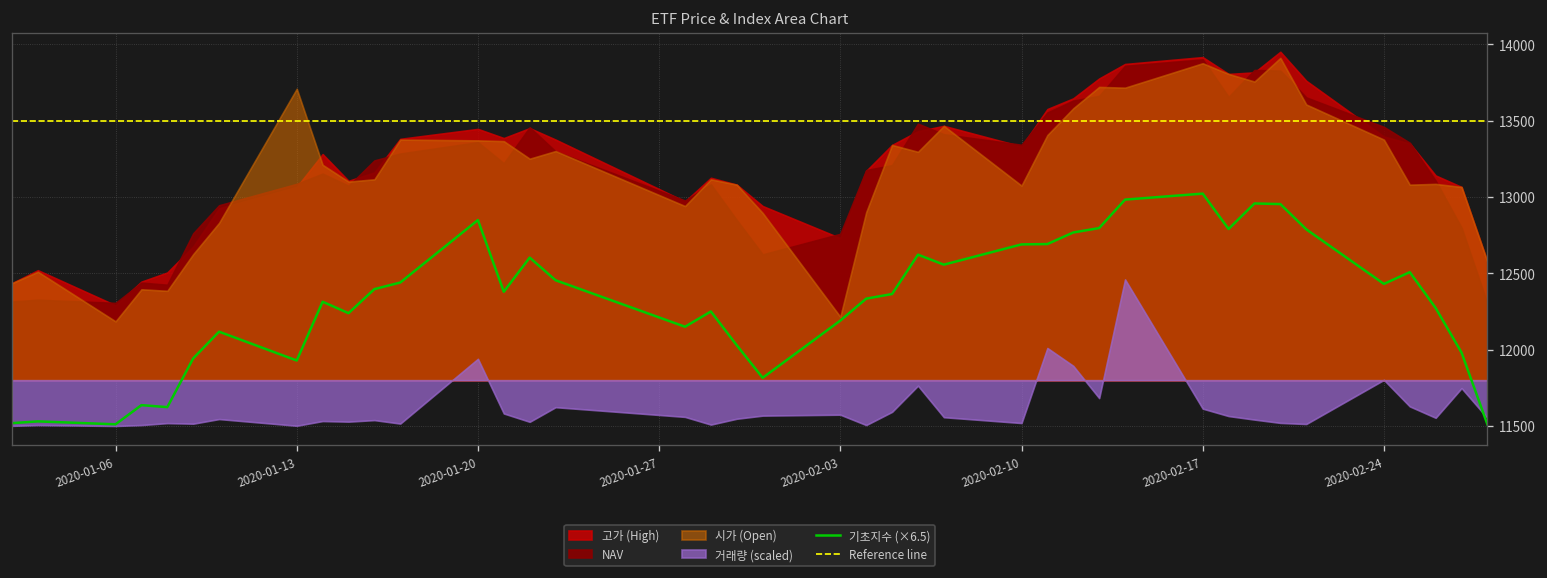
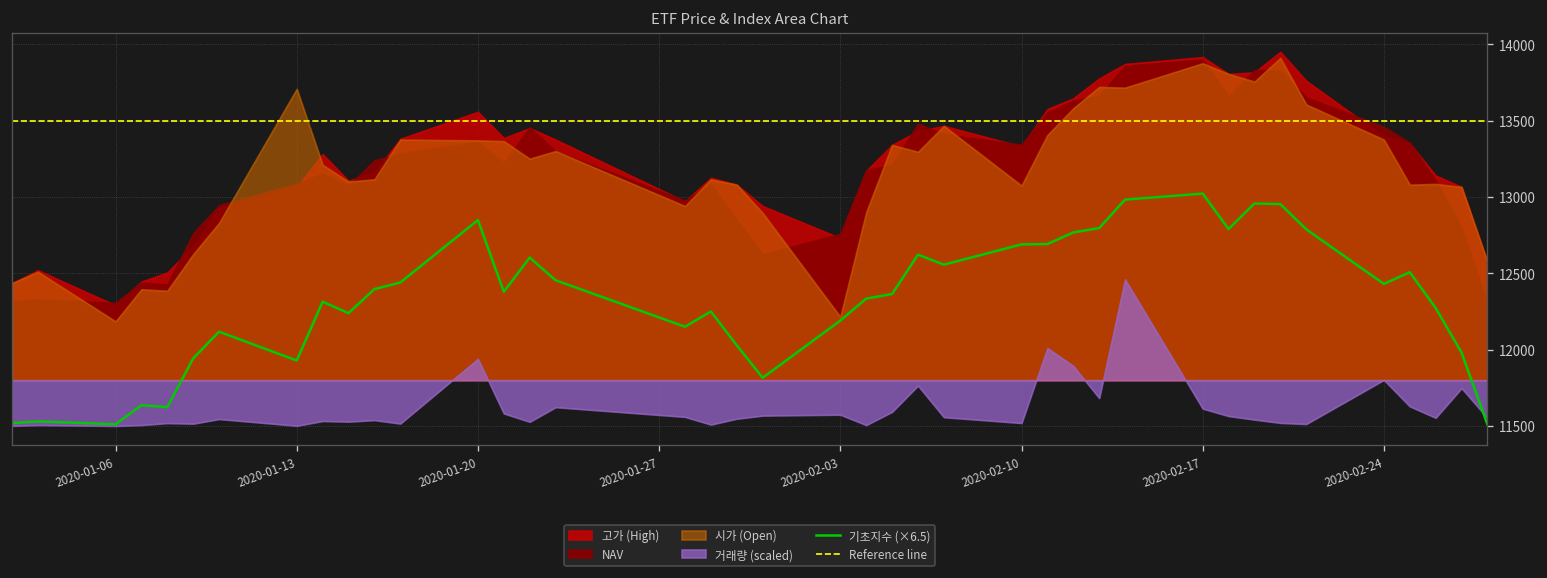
  {
    "기초지수 (×6.5)": {
      "2020-01-06": 11510,
      "2020-01-13": 11930,
      "2020-01-20": 12850,
      "2020-02-03": 12190,
      "2020-02-10": 12690,
      "2020-02-17": 13020,
      "2020-02-24": 12430
    },
    "고가 (High)": {
-     "2020-01-20": 13450
+     "2020-01-20": 13560
    },
    "Reference line": {
      "2020-01-06": 13500,
      "2020-01-13": 13500,
      "2020-01-20": 13500,
      "2020-02-03": 13500,
      "2020-02-10": 13500,
      "2020-02-17": 13500,
      "2020-02-24": 13500
    },
    "NAV": {
      "2020-02-24": 13460
    }
  }
